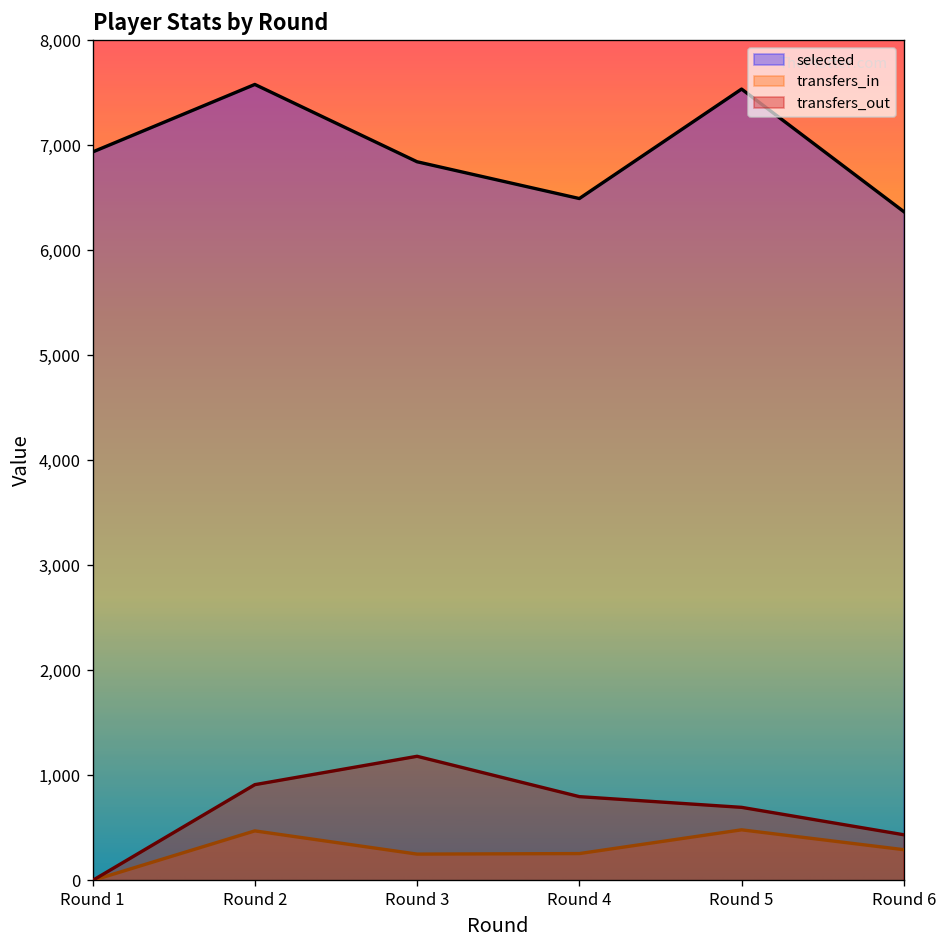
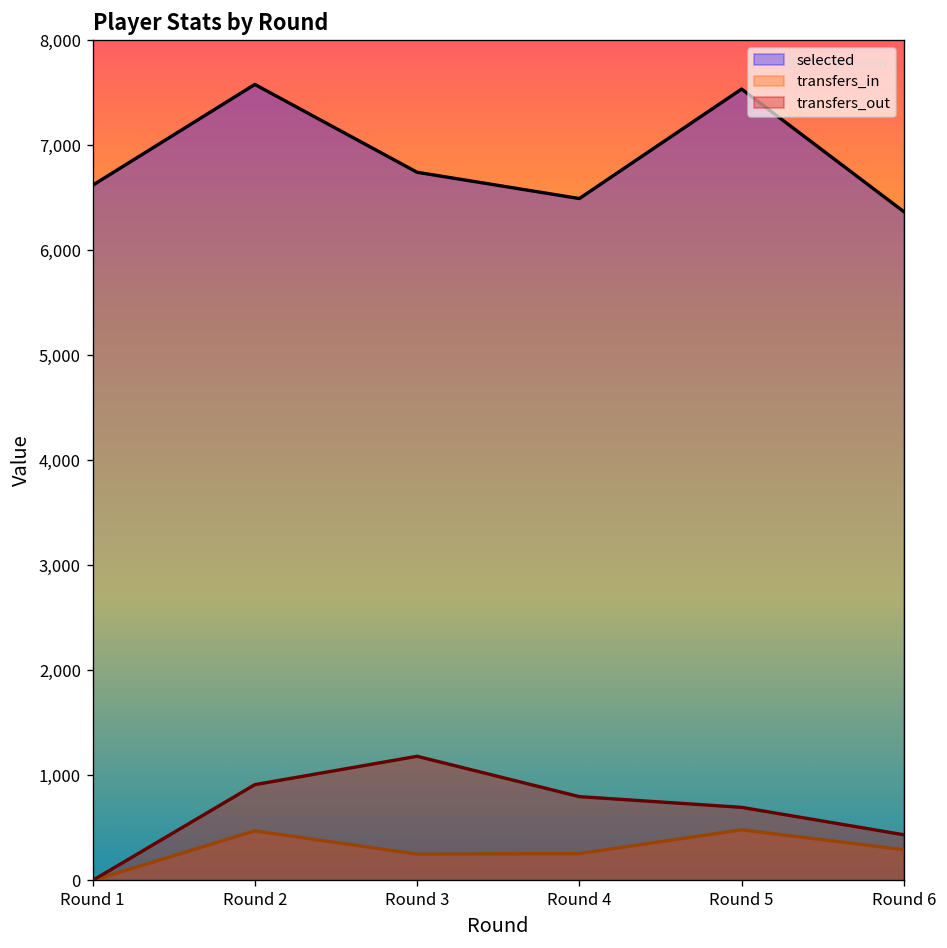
  {
    "selected": {
-     "Round 1": "6,900",
+     "Round 1": "6,600",
      "Round 2": "7,600",
-     "Round 3": "6,800",
+     "Round 3": "6,700",
      "Round 4": "6,500",
      "Round 5": "7,500",
      "Round 6": "6,400"
    }
  }
